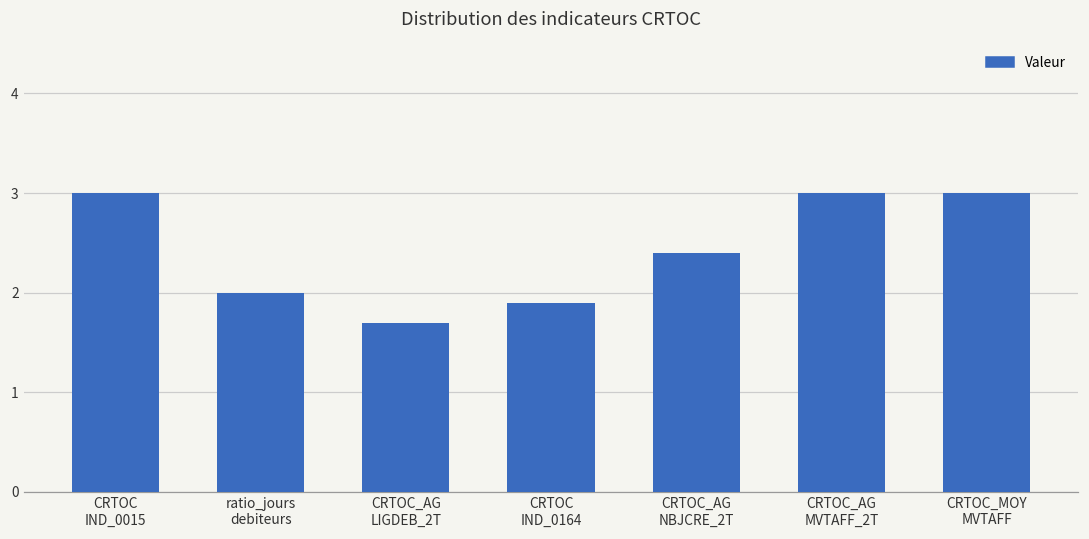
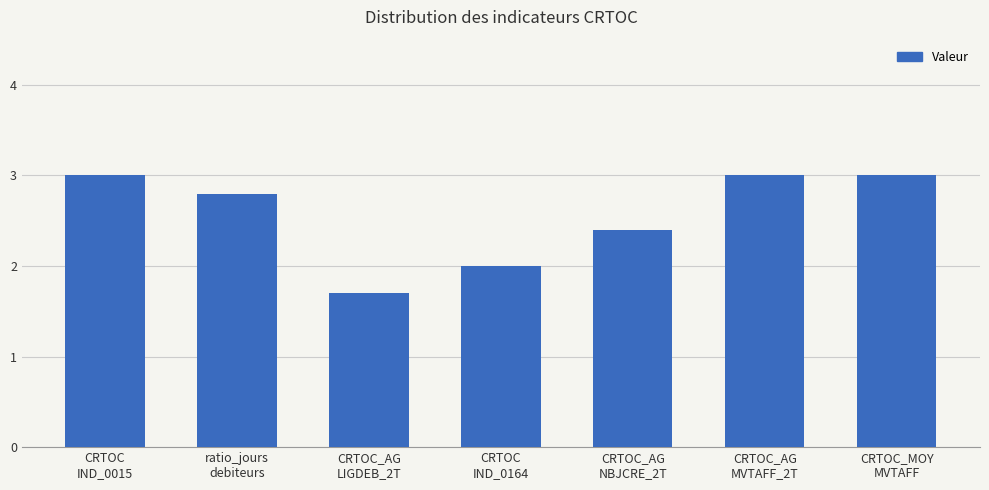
  {
    "CRTOC IND_0015": 3.0,
-   "ratio_jours debiteurs": 2.0,
+   "ratio_jours debiteurs": 2.8,
    "CRTOC_AG LIGDEB_2T": 1.7,
-   "CRTOC IND_0164": 1.9,
+   "CRTOC IND_0164": 2.0,
    "CRTOC_AG NBJCRE_2T": 2.4,
    "CRTOC_AG MVTAFF_2T": 3.0,
    "CRTOC_MOY MVTAFF": 3.0
  }
